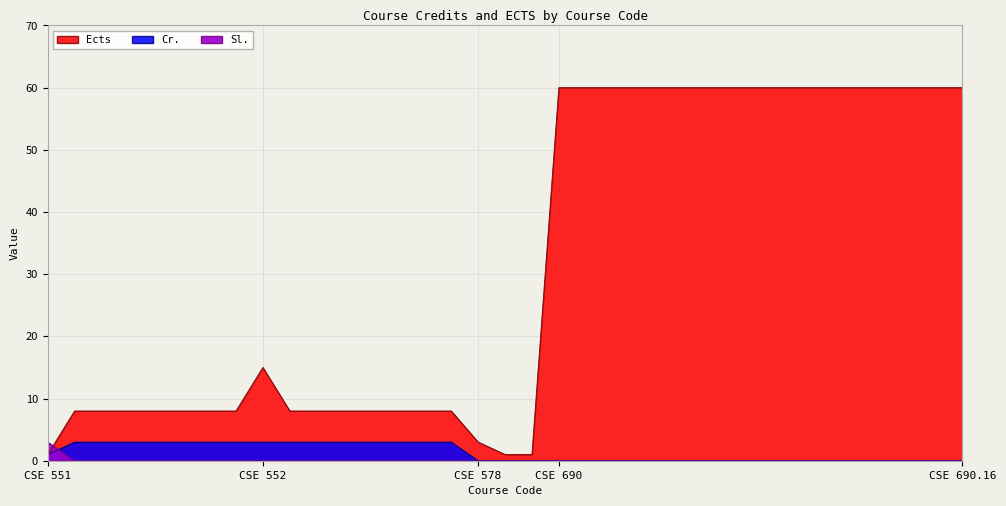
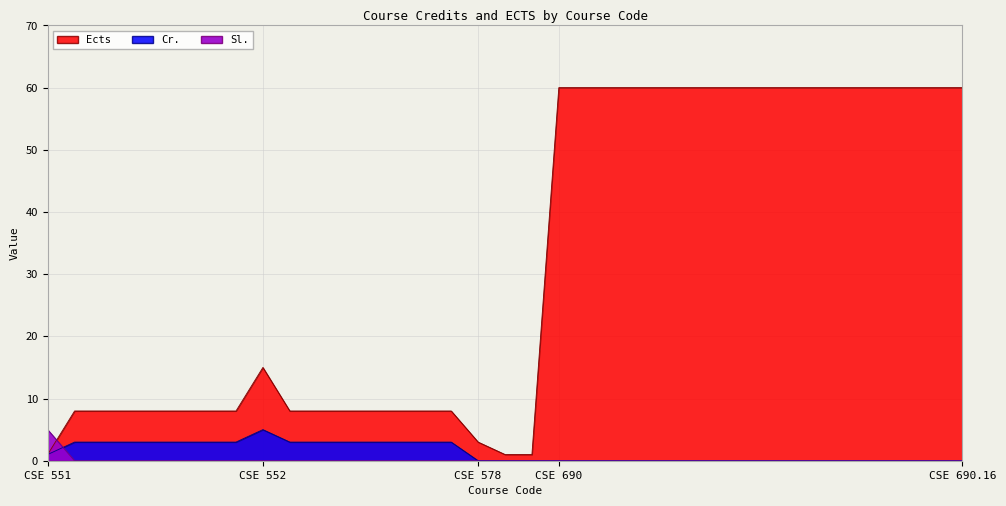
  {
    "Ects": {
      "CSE 552": 15,
      "CSE 578": 3,
      "CSE 690": 60,
      "CSE 690.16": 60
    },
    "Cr.": {
-     "CSE 552": 3
+     "CSE 552": 5
    },
    "Sl.": {
-     "CSE 551": 3,
+     "CSE 551": 5,
      "CSE 552": 0
    }
  }
